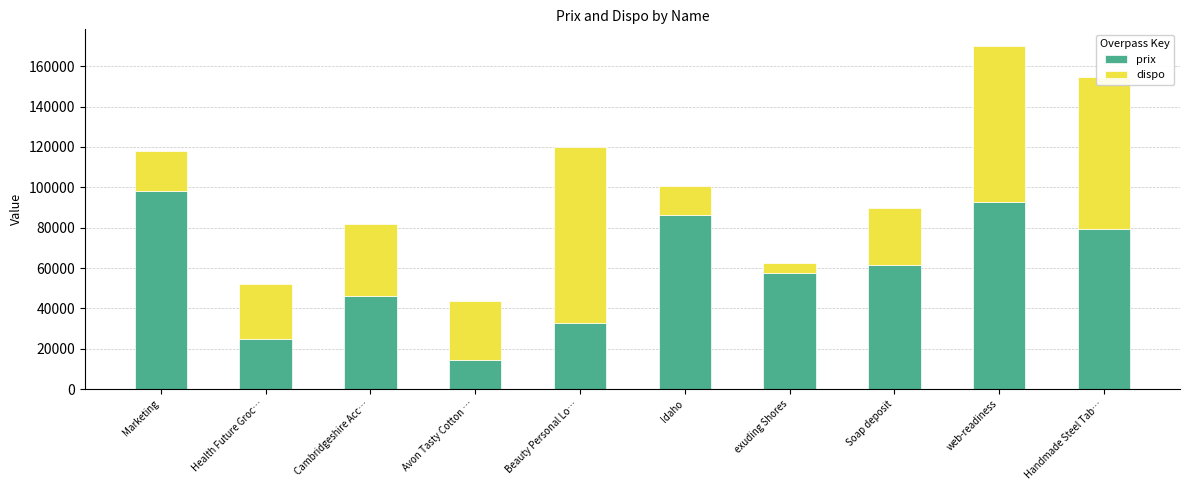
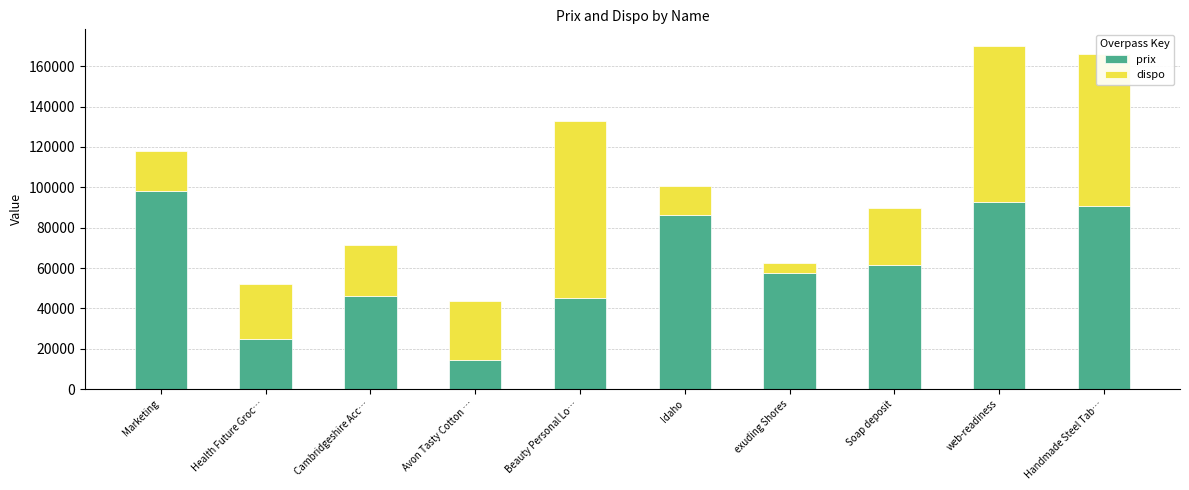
  {
    "prix": {
      "Marketing": 98000,
      "Health Future Groc…": 25000,
      "Cambridgeshire Acc…": 46000,
      "Avon Tasty Cotton …": 14000,
-     "Beauty Personal Lo…": 33000,
+     "Beauty Personal Lo…": 45000,
      "Idaho": 86000,
      "exuding Shores": 57000,
      "Soap deposit": 61000,
      "web-readiness": 93000,
-     "Handmade Steel Tab…": 79000
+     "Handmade Steel Tab…": 91000
    },
    "dispo": {
      "Marketing": 20000,
      "Health Future Groc…": 27000,
-     "Cambridgeshire Acc…": 36000,
+     "Cambridgeshire Acc…": 26000,
      "Avon Tasty Cotton …": 30000,
      "Beauty Personal Lo…": 87000,
      "Idaho": 14000,
      "exuding Shores": 5000,
      "Soap deposit": 28000,
      "web-readiness": 77000
    }
  }
